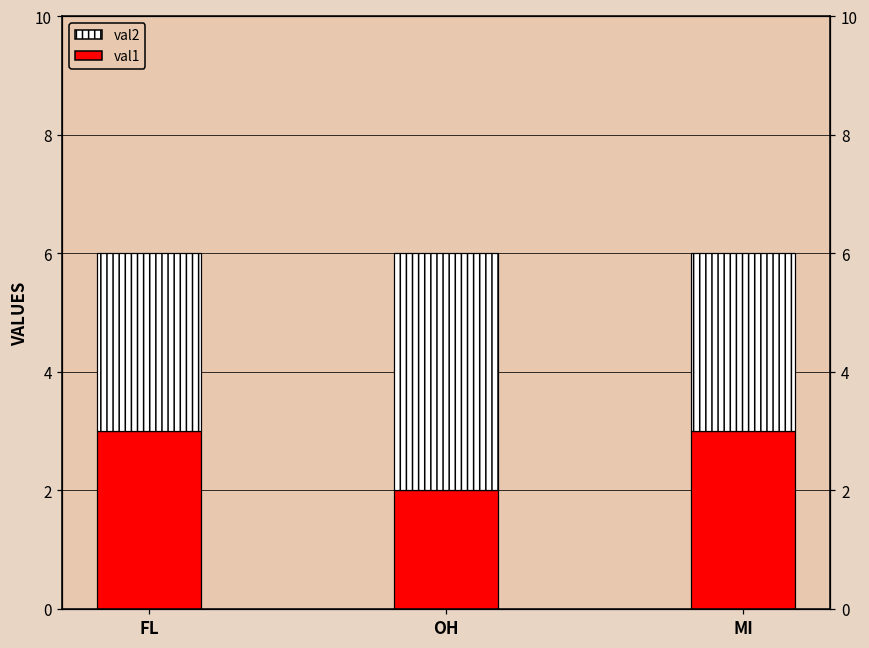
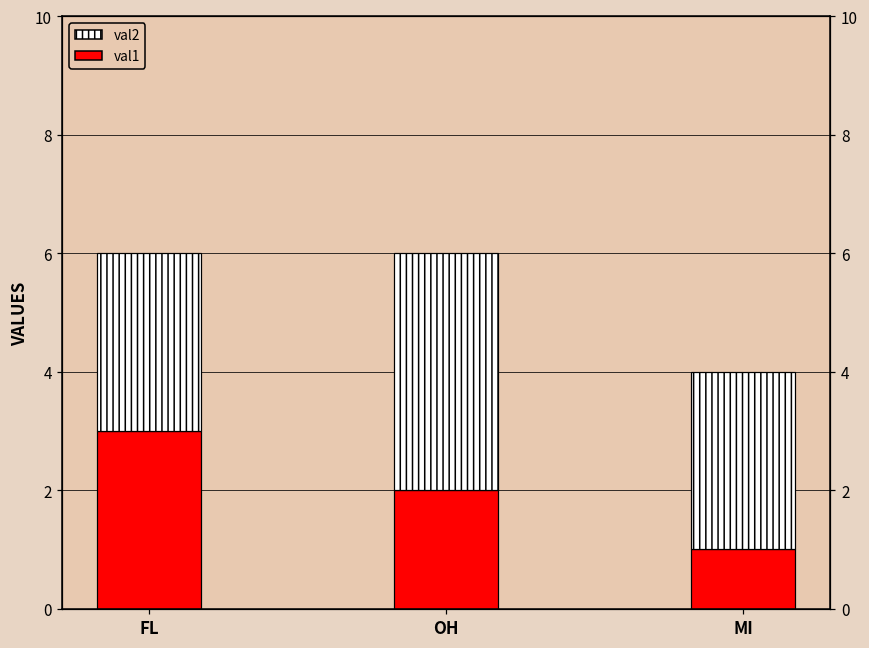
  {
    "val1": {
      "FL": 3,
      "OH": 2,
-     "MI": 3
+     "MI": 1
    },
    "val2": {
      "FL": 3,
      "OH": 4,
      "MI": 3
    }
  }
